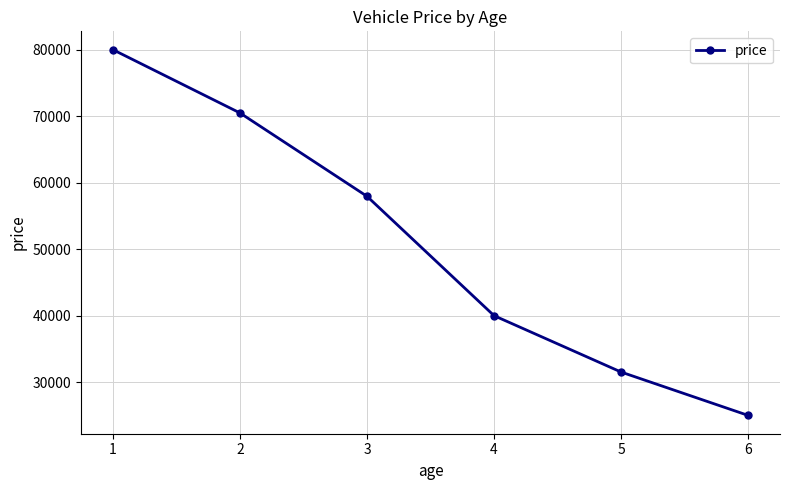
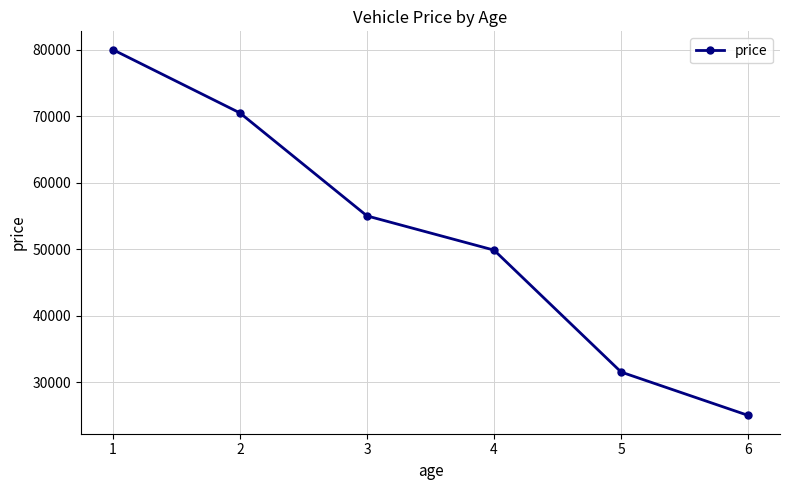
  {
    "1": 80000,
    "2": 70000,
-   "3": 58000,
-   "4": 40000,
+   "3": 55000,
+   "4": 50000,
    "5": 32000,
    "6": 25000
  }
